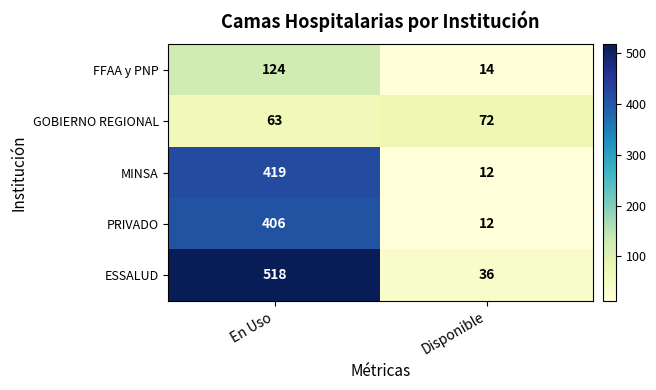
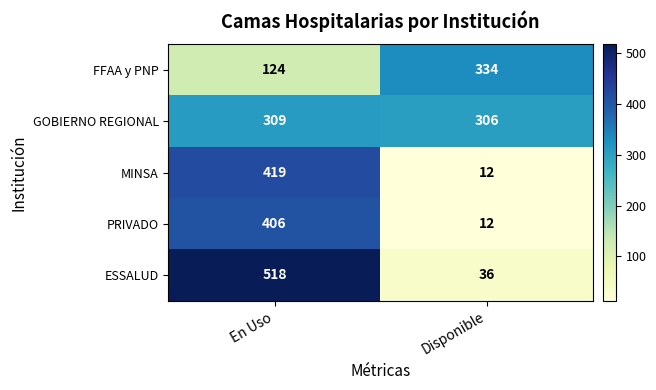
  {
    "FFAA y PNP": {
      "En Uso": 124,
-     "Disponible": 14
+     "Disponible": 334
    },
    "GOBIERNO REGIONAL": {
-     "En Uso": 63,
-     "Disponible": 72
+     "En Uso": 309,
+     "Disponible": 306
    },
    "MINSA": {
      "En Uso": 419,
      "Disponible": 12
    },
    "PRIVADO": {
      "En Uso": 406,
      "Disponible": 12
    },
    "ESSALUD": {
      "En Uso": 518,
      "Disponible": 36
    }
  }
